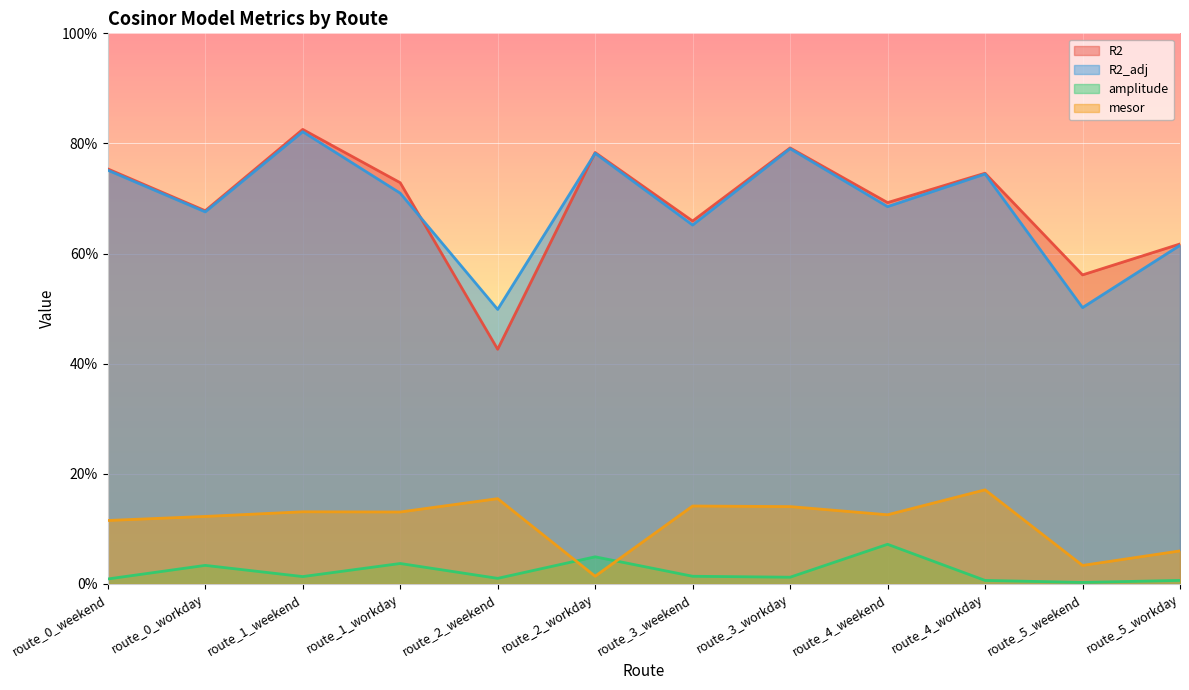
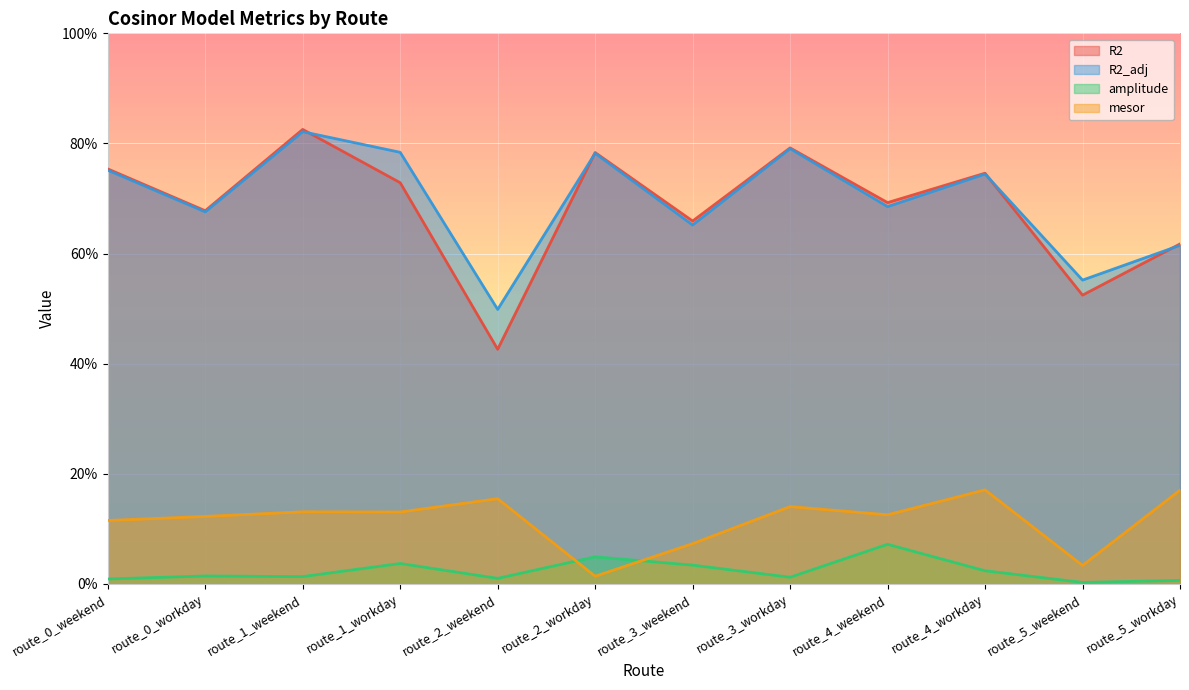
  {
    "R2": {
      "route_1_workday": "73%",
      "route_2_weekend": "43%",
      "route_3_weekend": "66%",
      "route_4_weekend": "69%",
-     "route_5_weekend": "56%"
+     "route_5_weekend": "52%"
    },
    "R2_adj": {
-     "route_1_workday": "71%",
+     "route_1_workday": "78%",
      "route_2_weekend": "50%",
      "route_3_weekend": "65%",
      "route_4_weekend": "69%",
-     "route_5_weekend": "50%"
+     "route_5_weekend": "55%"
    },
    "amplitude": {
      "route_0_weekend": "1%",
-     "route_0_workday": "3%",
+     "route_0_workday": "1%",
      "route_1_weekend": "1%",
      "route_1_workday": "4%",
      "route_2_weekend": "1%",
      "route_2_workday": "5%",
-     "route_3_weekend": "1%",
+     "route_3_weekend": "3%",
      "route_3_workday": "1%",
      "route_4_weekend": "7%",
-     "route_4_workday": "1%",
+     "route_4_workday": "2%",
      "route_5_weekend": "0%",
      "route_5_workday": "1%"
    },
    "mesor": {
      "route_0_weekend": "11%",
      "route_0_workday": "12%",
      "route_1_weekend": "13%",
      "route_1_workday": "13%",
      "route_2_weekend": "15%",
      "route_2_workday": "1%",
-     "route_3_weekend": "14%",
+     "route_3_weekend": "7%",
      "route_3_workday": "14%",
      "route_4_weekend": "13%",
      "route_4_workday": "17%",
      "route_5_weekend": "3%",
-     "route_5_workday": "6%"
+     "route_5_workday": "17%"
    }
  }
